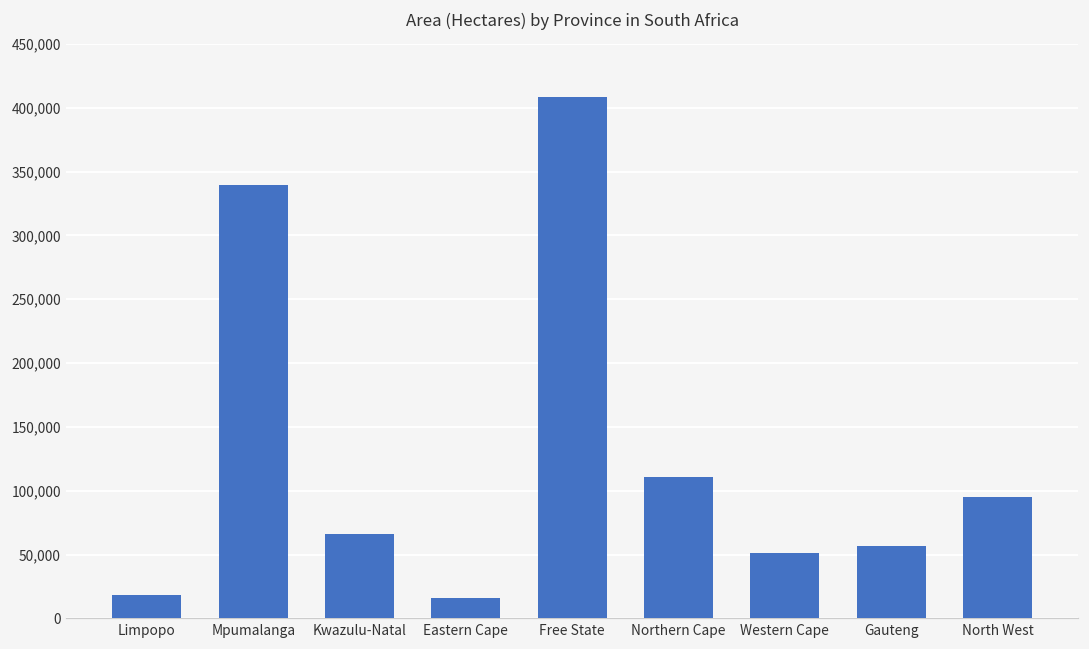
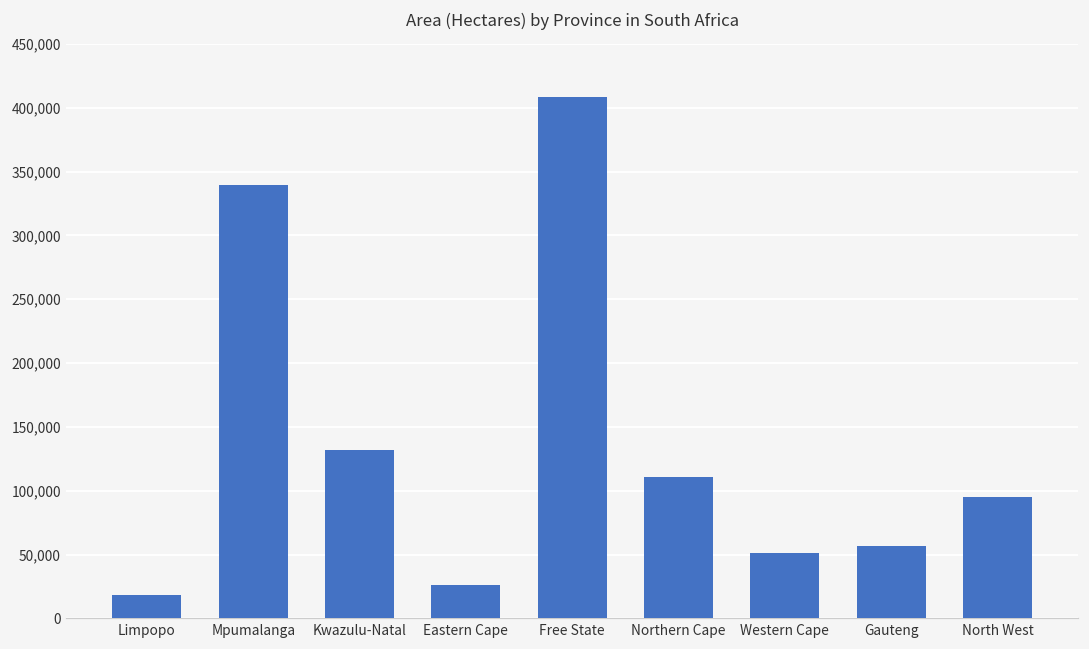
  {
    "Limpopo": "19,000",
    "Mpumalanga": "339,000",
-   "Kwazulu-Natal": "66,000",
-   "Eastern Cape": "16,000",
+   "Kwazulu-Natal": "132,000",
+   "Eastern Cape": "26,000",
    "Free State": "408,000",
    "Northern Cape": "111,000",
    "Western Cape": "51,000",
    "Gauteng": "57,000",
    "North West": "95,000"
  }
